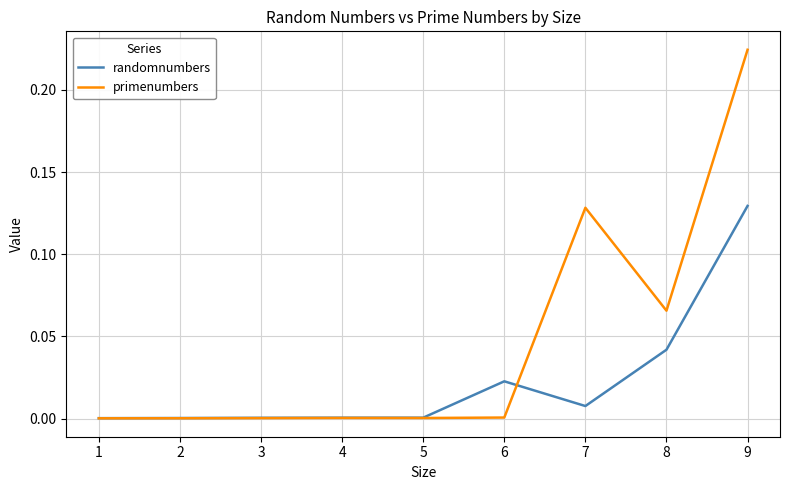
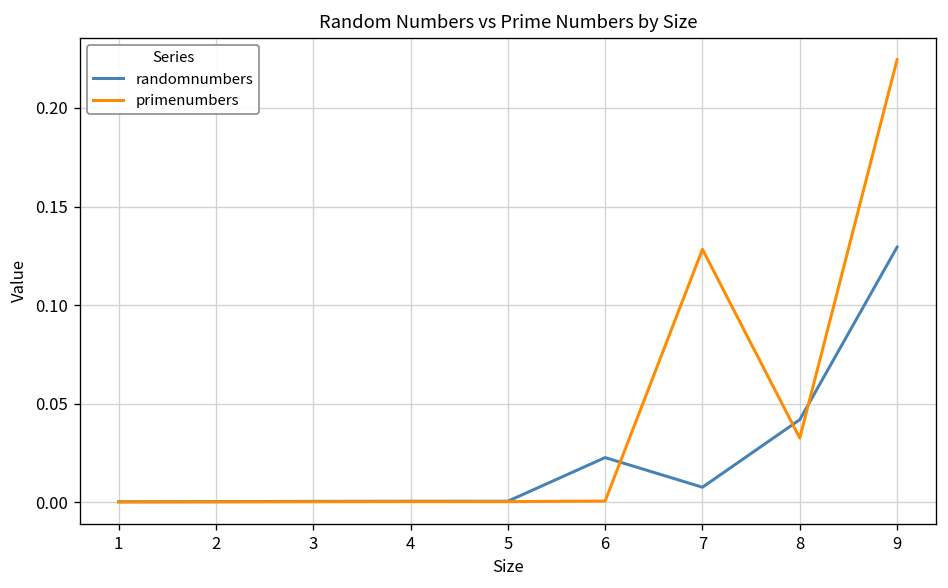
  {
    "randomnumbers": {
      "6": 0.023,
      "7": 0.008,
      "8": 0.042,
      "9": 0.129
    },
    "primenumbers": {
      "6": 0.001,
      "7": 0.128,
-     "8": 0.066,
+     "8": 0.033,
      "9": 0.224
    }
  }
